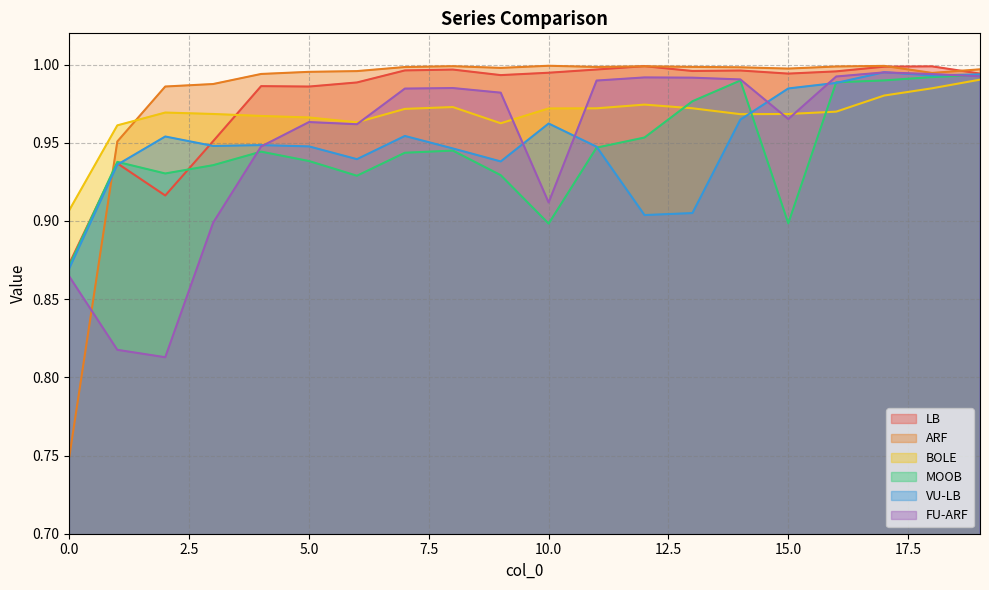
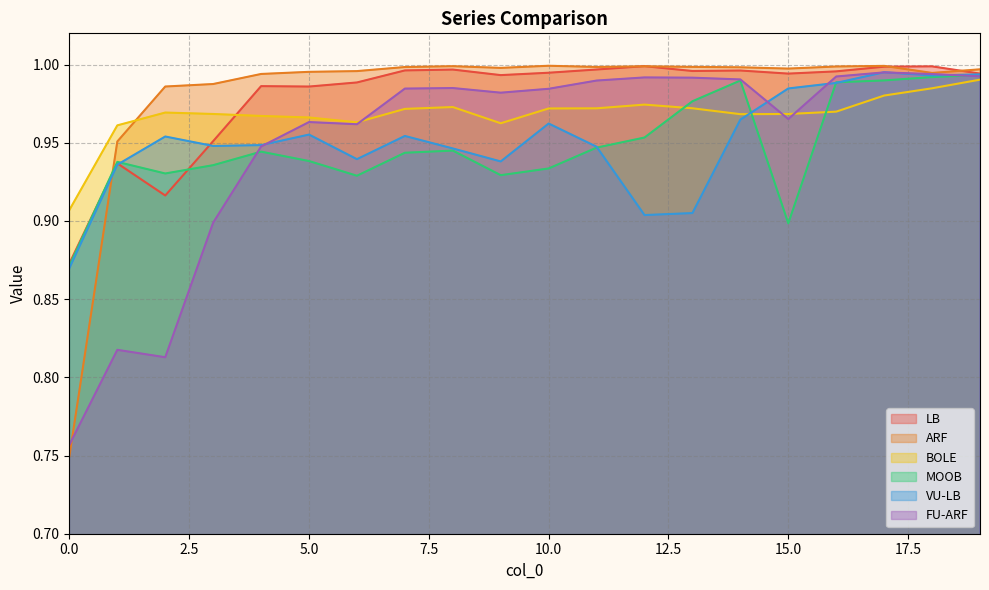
  {
    "MOOB": {
      "5.0": 0.938,
-     "10.0": 0.898,
+     "10.0": 0.934,
      "15.0": 0.899
    },
    "VU-LB": {
-     "5.0": 0.948,
+     "5.0": 0.955,
      "10.0": 0.962,
      "15.0": 0.985
    },
    "FU-ARF": {
-     "0.0": 0.864,
+     "0.0": 0.757,
      "5.0": 0.963,
-     "10.0": 0.912,
+     "10.0": 0.985,
      "15.0": 0.965
    }
  }
